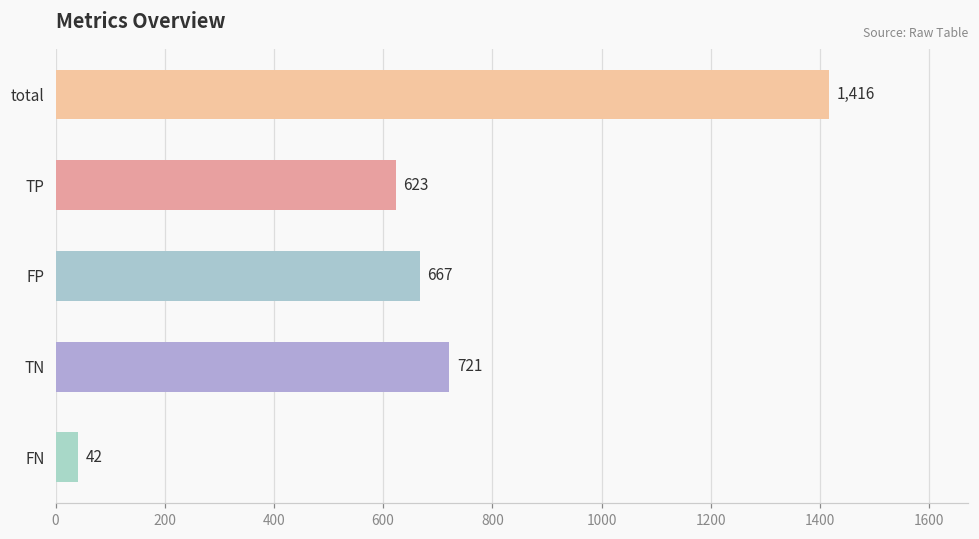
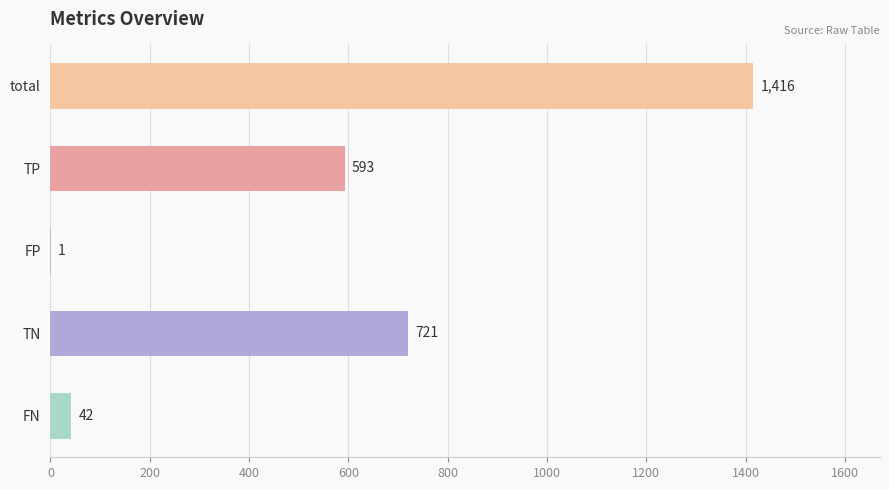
  {
    "total": "1,416",
-   "TP": "623",
-   "FP": "667",
+   "TP": "593",
+   "FP": "1",
    "TN": "721",
    "FN": "42"
  }
